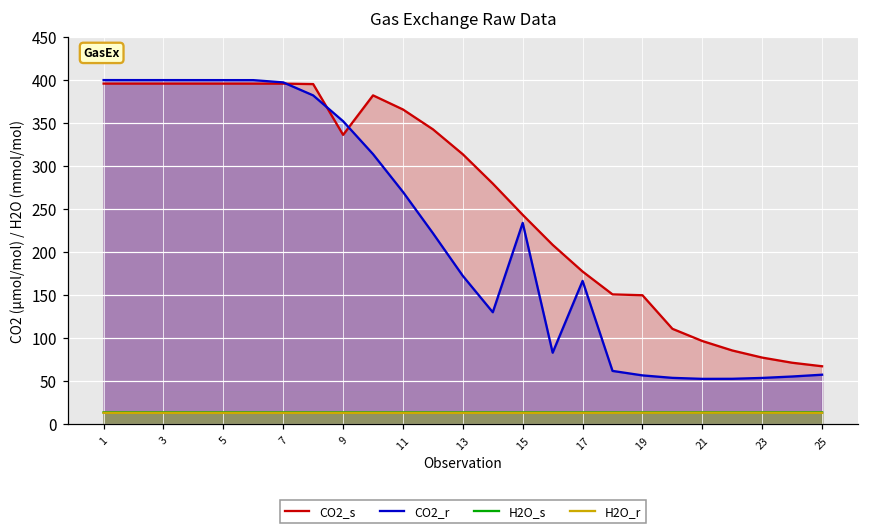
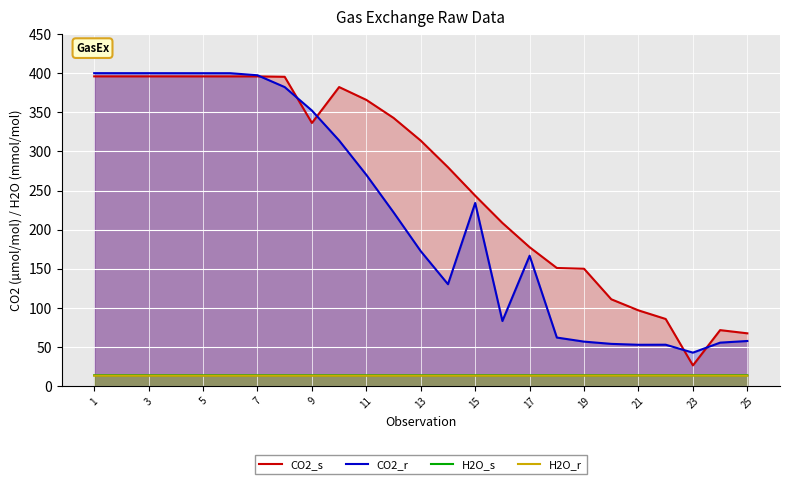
  {
    "CO2_s": {
      "1": 400,
      "3": 400,
      "5": 400,
      "9": 340,
      "11": 370,
      "13": 310,
      "15": 240,
      "17": 180,
      "19": 150,
      "21": 100,
-     "23": 80,
+     "23": 30,
      "25": 70
    },
    "CO2_r": {
      "1": 400,
      "3": 400,
      "5": 400,
      "9": 350,
      "11": 270,
      "13": 170,
      "15": 230,
      "17": 170,
      "19": 60,
      "21": 50,
-     "23": 50,
+     "23": 40,
      "25": 60
    }
  }
